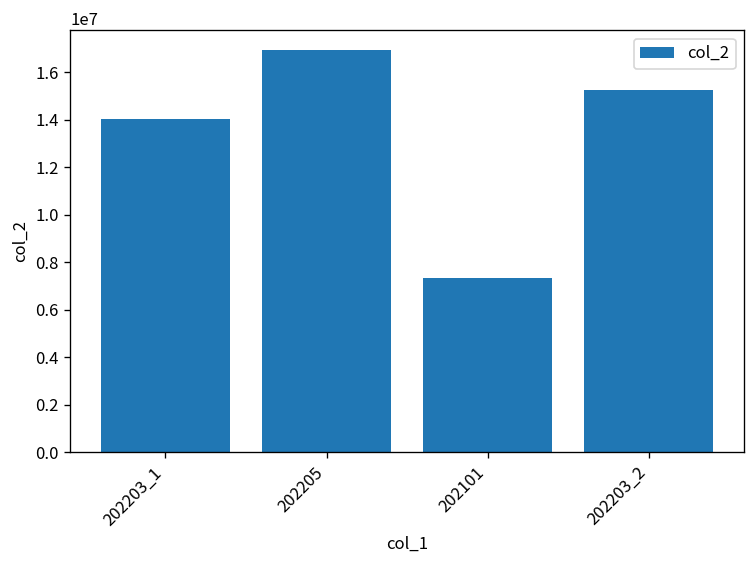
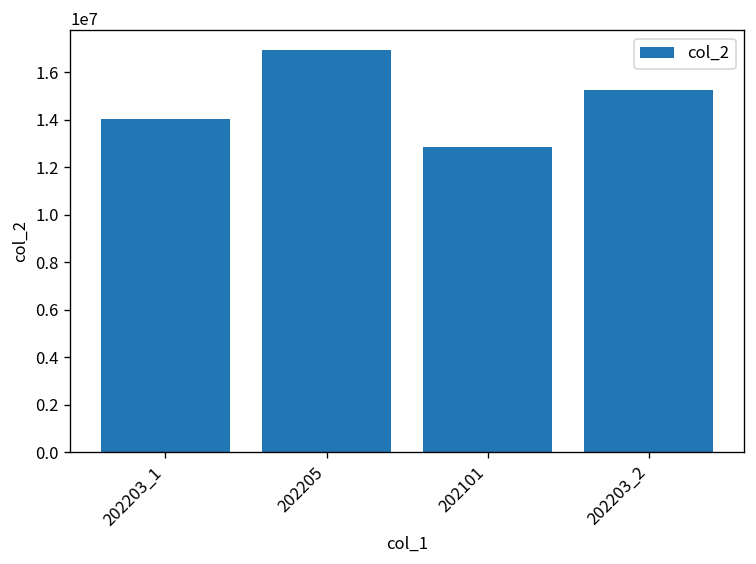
  {
    "202203_1": 14000000,
    "202205": 16900000,
-   "202101": 7300000,
+   "202101": 12800000,
    "202203_2": 15300000
  }
